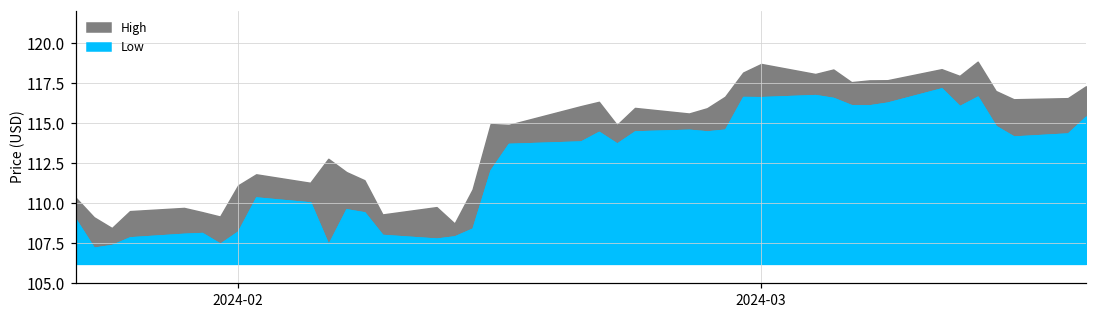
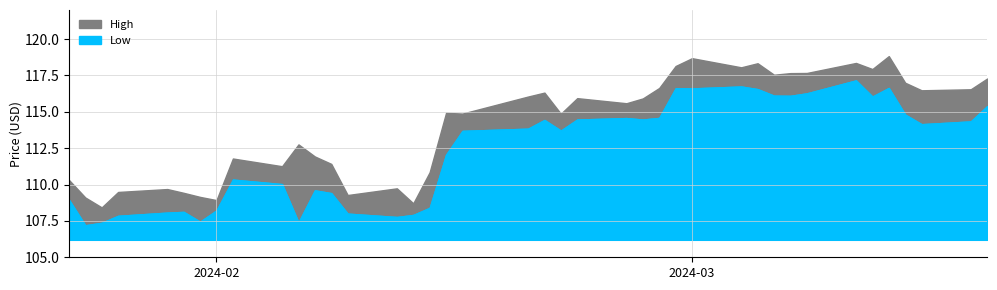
  {
    "Low": {
      "2024-02": 108.2,
      "2024-03": 116.6
    },
    "High": {
-     "2024-02": 111.1,
+     "2024-02": 108.9,
      "2024-03": 118.7
    }
  }
